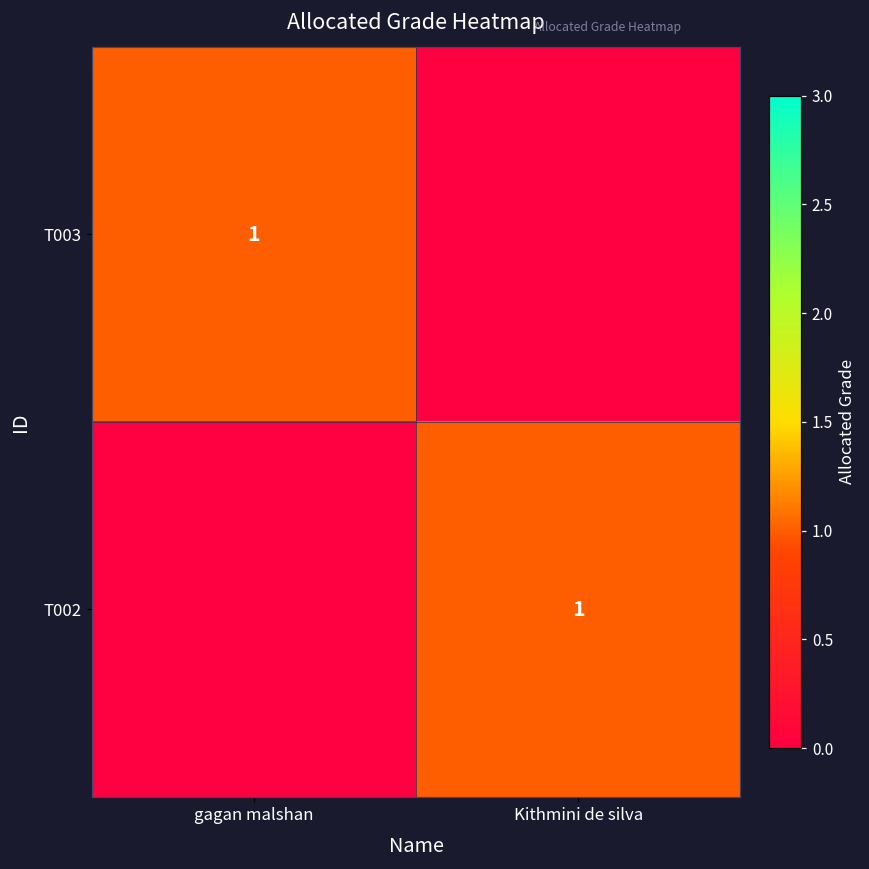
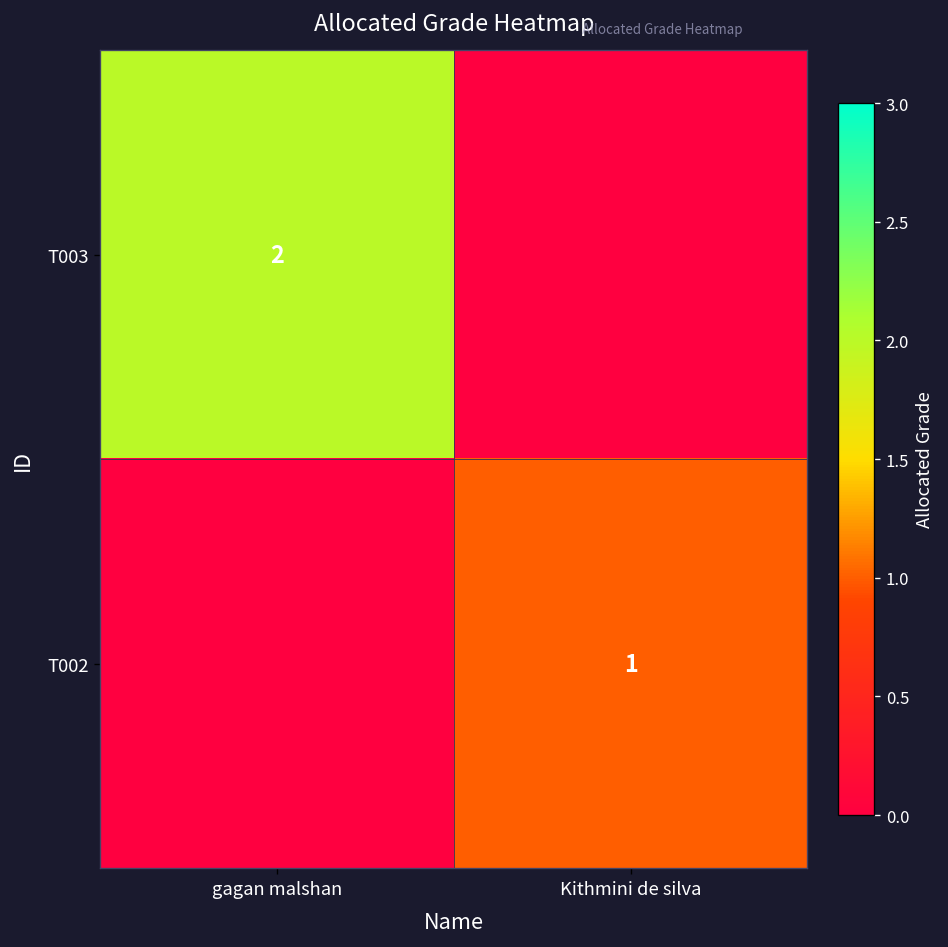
  {
    "T003": {
-     "gagan malshan": 1
+     "gagan malshan": 2
    },
    "T002": {
      "Kithmini de silva": 1
    }
  }
